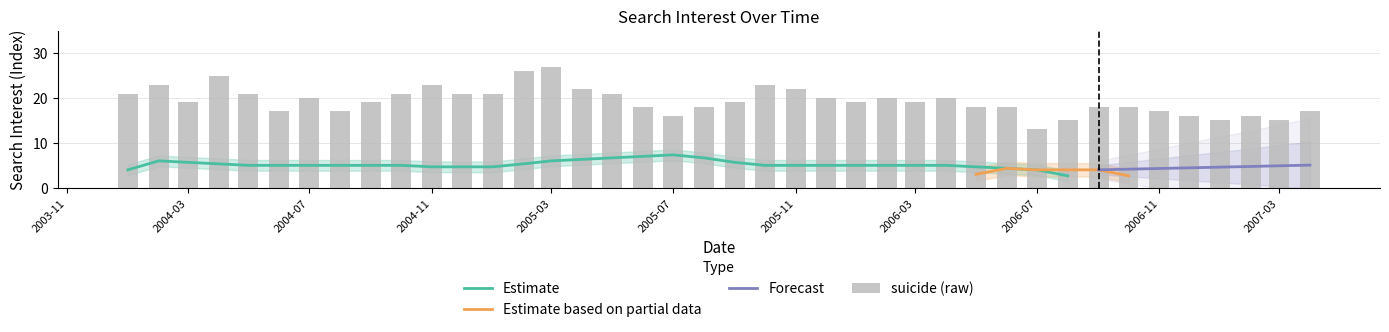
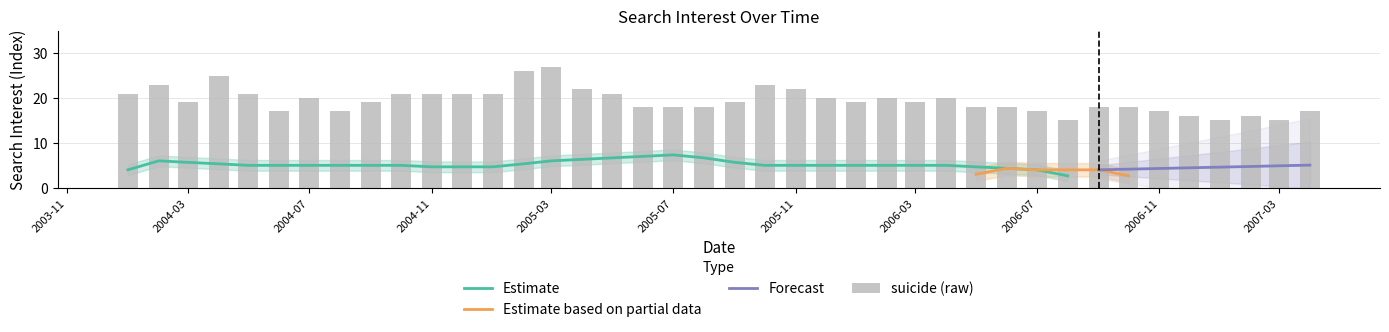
  {
    "suicide (raw)": {
      "2004-03": 19,
      "2004-07": 20,
-     "2004-11": 23,
+     "2004-11": 21,
      "2005-03": 27,
-     "2005-07": 16,
+     "2005-07": 18,
      "2005-11": 22,
      "2006-03": 19,
-     "2006-07": 13,
+     "2006-07": 17,
      "2006-11": 17,
      "2007-03": 15
    }
  }
